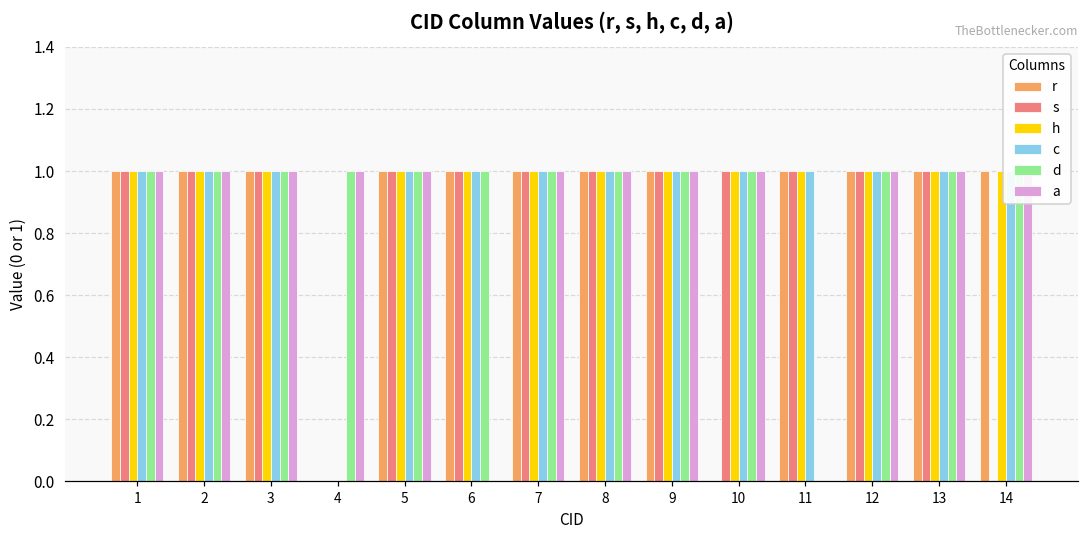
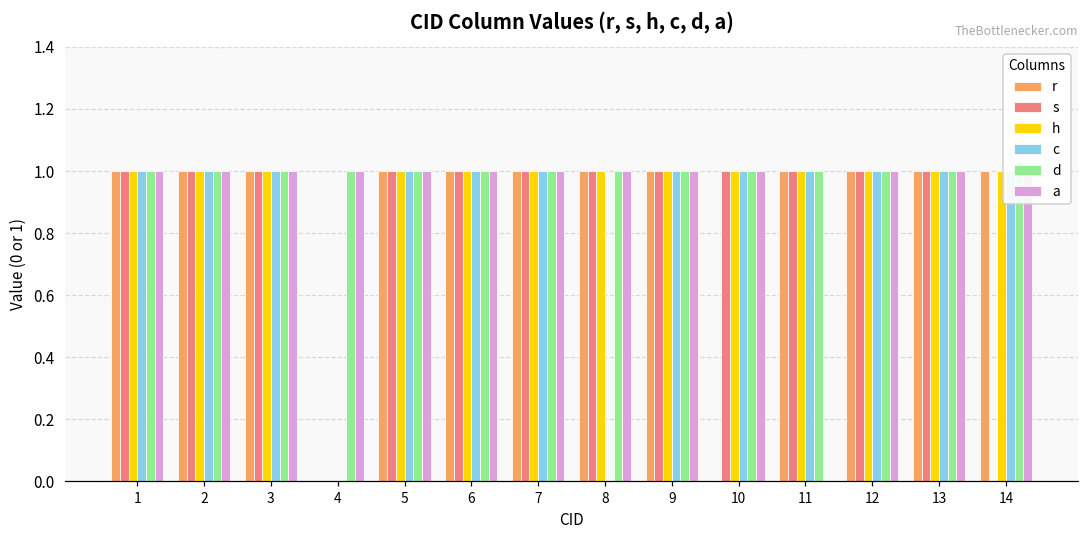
  {
    "h": {
      "1": 1,
      "2": 1,
      "3": 1,
      "4": 0,
      "5": 1,
      "6": 1,
      "7": 1,
      "8": 1,
      "9": 1,
      "10": 1,
      "11": 1,
      "12": 1,
      "13": 1,
      "14": 1
    },
    "c": {
      "1": 1,
      "2": 1,
      "3": 1,
      "4": 0,
      "5": 1,
      "6": 1,
      "7": 1,
-     "8": 1,
+     "8": 0,
      "9": 1,
      "10": 1,
      "11": 1,
      "12": 1,
      "13": 1
    },
    "d": {
      "1": 1,
      "2": 1,
      "3": 1,
      "4": 1,
      "5": 1,
      "6": 1,
      "7": 1,
      "8": 1,
      "9": 1,
      "10": 1,
-     "11": 0,
+     "11": 1,
      "12": 1,
      "13": 1
    },
    "a": {
      "1": 1,
      "2": 1,
      "3": 1,
      "4": 1,
      "5": 1,
-     "6": 0,
+     "6": 1,
      "7": 1,
      "8": 1,
      "9": 1,
      "10": 1,
      "11": 0,
      "12": 1,
      "13": 1
    }
  }
